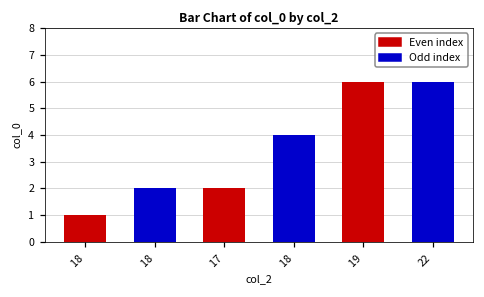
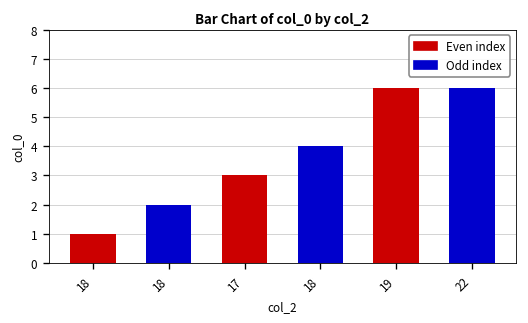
  {
-   "17": 2,
+   "17": 3,
    "19": 6,
    "22": 6
  }
